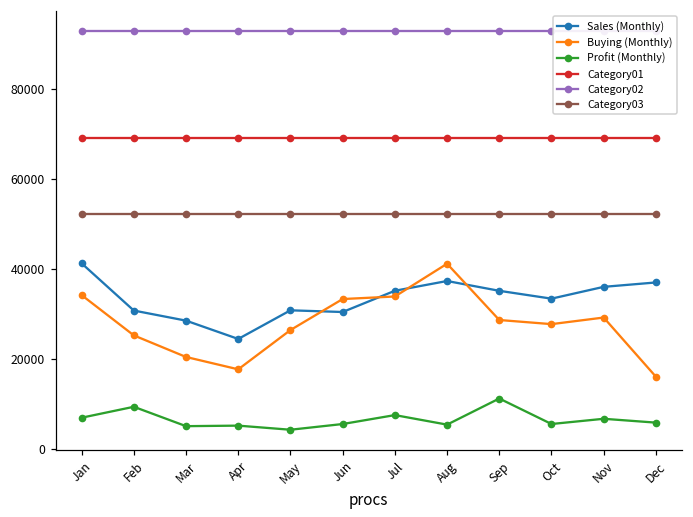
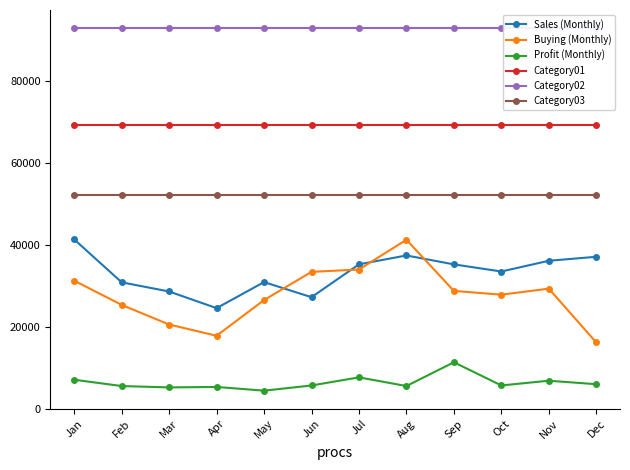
  {
    "Sales (Monthly)": {
      "Jan": 41000,
      "Feb": 31000,
      "Mar": 29000,
      "Apr": 25000,
      "May": 31000,
-     "Jun": 31000,
+     "Jun": 27000,
      "Jul": 35000,
      "Aug": 37000,
      "Sep": 35000,
      "Oct": 34000,
      "Nov": 36000,
      "Dec": 37000
    },
    "Buying (Monthly)": {
-     "Jan": 34000,
+     "Jan": 31000,
      "Feb": 25000,
      "Mar": 21000,
      "Apr": 18000,
      "May": 27000,
      "Jun": 33000,
      "Jul": 34000,
      "Aug": 41000,
      "Sep": 29000,
      "Oct": 28000,
      "Nov": 29000,
      "Dec": 16000
    },
    "Profit (Monthly)": {
      "Jan": 7000,
-     "Feb": 9000,
+     "Feb": 6000,
      "Mar": 5000,
      "Apr": 5000,
      "May": 4000,
      "Jun": 6000,
      "Jul": 8000,
      "Aug": 6000,
      "Sep": 11000,
      "Oct": 6000,
      "Nov": 7000,
      "Dec": 6000
    },
    "Category01": {
      "Jan": 69000,
      "Feb": 69000,
      "Mar": 69000,
      "Apr": 69000,
      "May": 69000,
      "Jun": 69000,
      "Jul": 69000,
      "Aug": 69000,
      "Sep": 69000,
      "Oct": 69000,
      "Nov": 69000,
      "Dec": 69000
    },
    "Category02": {
      "Jan": 93000,
      "Feb": 93000,
      "Mar": 93000,
      "Apr": 93000,
      "May": 93000,
      "Jun": 93000,
      "Jul": 93000,
      "Aug": 93000,
      "Sep": 93000,
      "Oct": 93000
    },
    "Category03": {
      "Jan": 52000,
      "Feb": 52000,
      "Mar": 52000,
      "Apr": 52000,
      "May": 52000,
      "Jun": 52000,
      "Jul": 52000,
      "Aug": 52000,
      "Sep": 52000,
      "Oct": 52000,
      "Nov": 52000,
      "Dec": 52000
    }
  }
